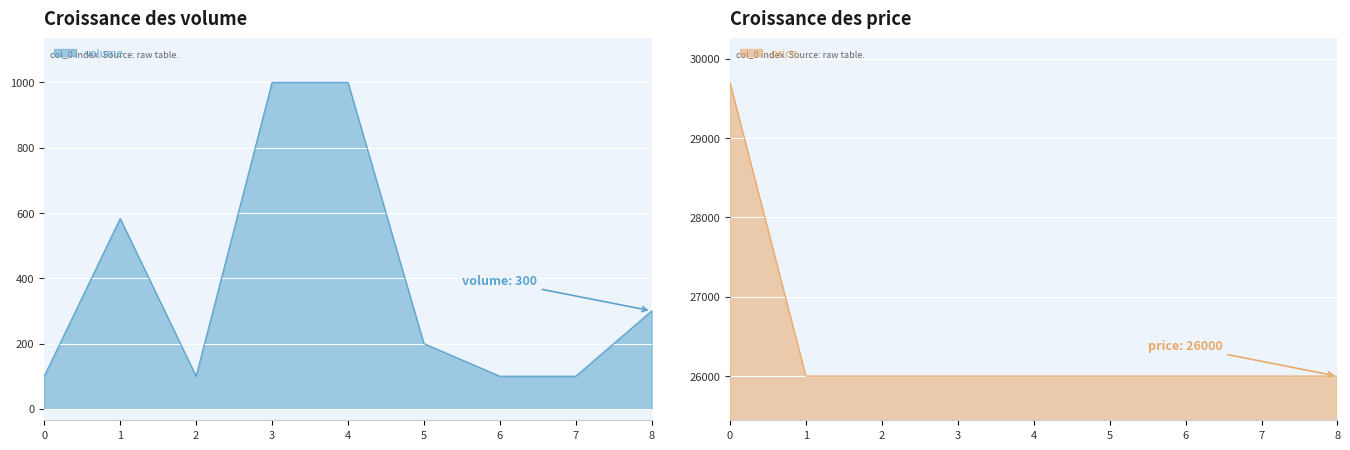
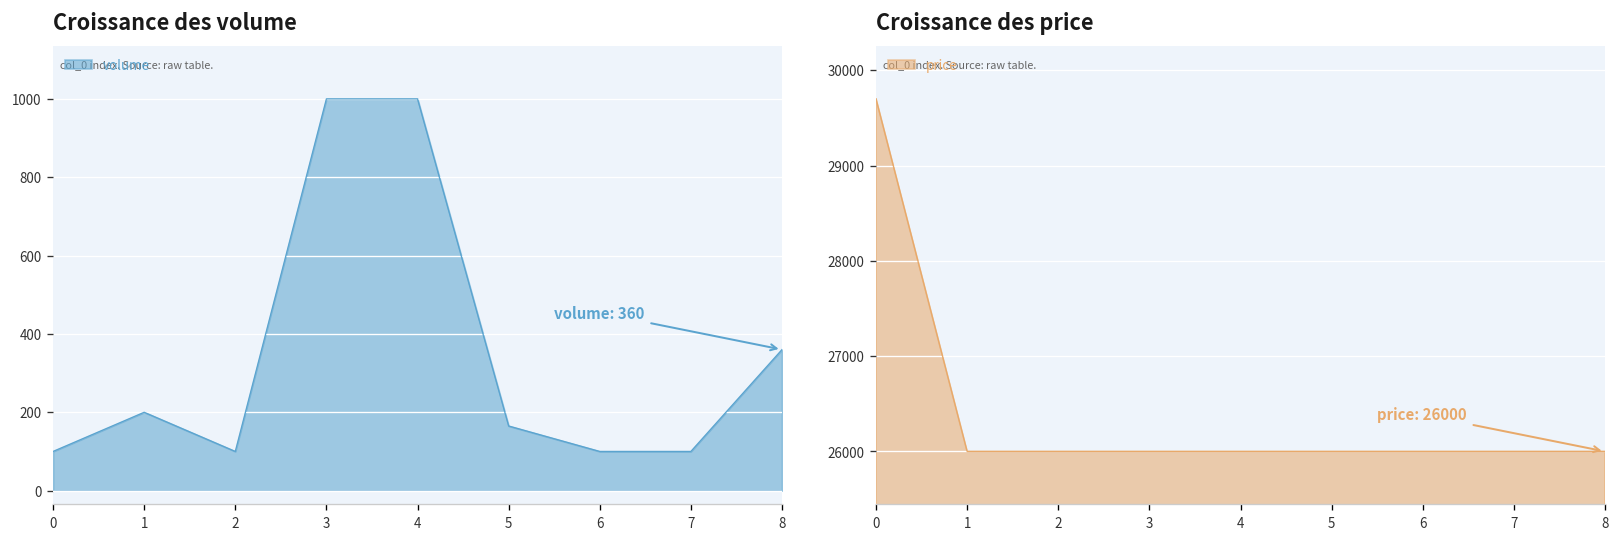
  {
    "Croissance des volume": {
-     "1": 580,
-     "5": 200,
-     "8": 300
+     "1": 200,
+     "5": 170,
+     "8": 360
    },
    "Croissance des price": {
      "1": 26000,
      "2": 26000,
      "3": 26000,
      "4": 26000,
      "5": 26000,
      "8": 26000
    }
  }
